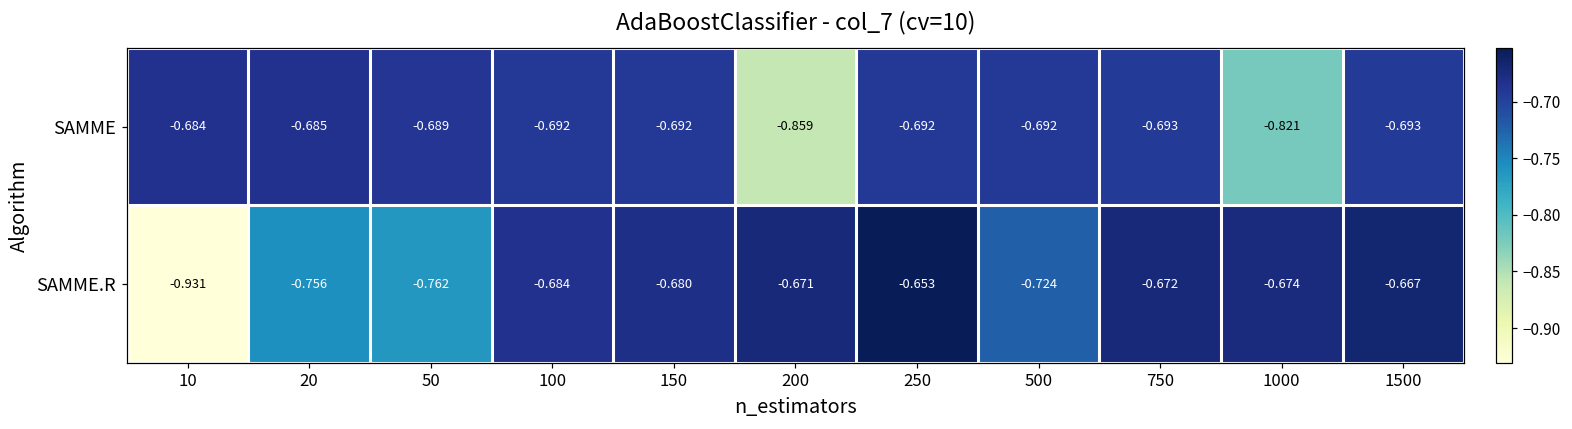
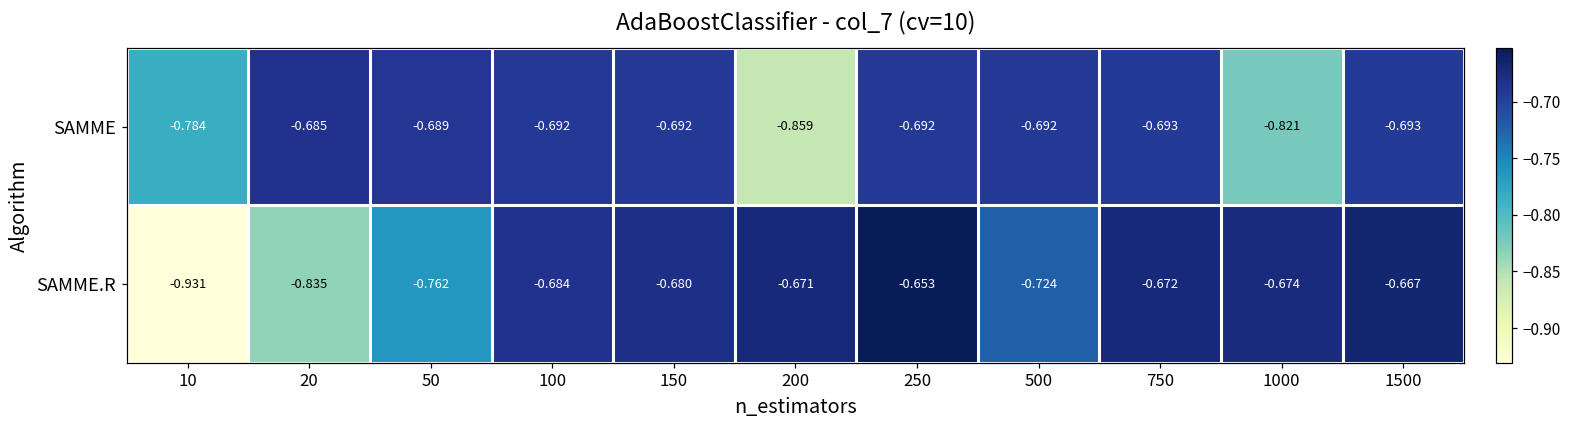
  {
    "SAMME": {
-     "10": -0.684,
+     "10": -0.784,
      "20": -0.685,
      "50": -0.689,
      "100": -0.692,
      "150": -0.692,
      "200": -0.859,
      "250": -0.692,
      "500": -0.692,
      "750": -0.693,
      "1000": -0.821,
      "1500": -0.693
    },
    "SAMME.R": {
      "10": -0.931,
-     "20": -0.756,
+     "20": -0.835,
      "50": -0.762,
      "100": -0.684,
      "150": -0.680,
      "200": -0.671,
      "250": -0.653,
      "500": -0.724,
      "750": -0.672,
      "1000": -0.674,
      "1500": -0.667
    }
  }
